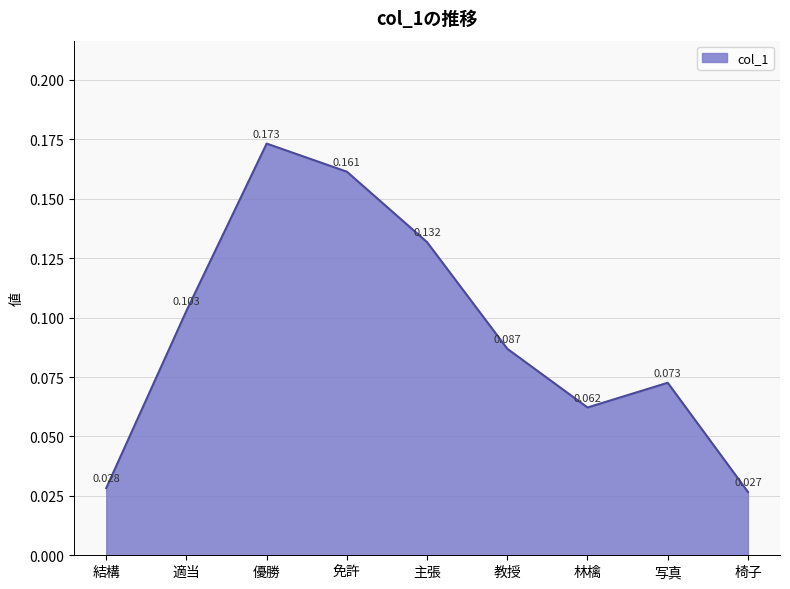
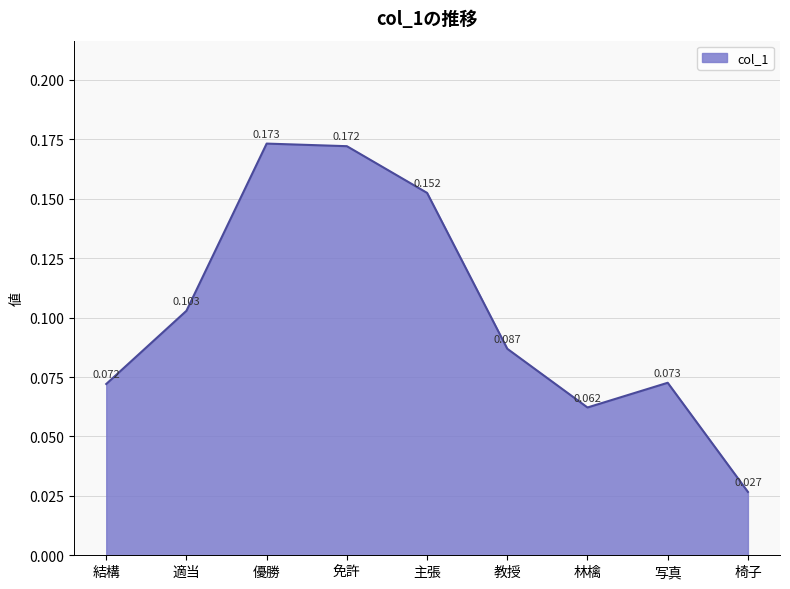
  {
-   "結構": 0.028,
+   "結構": 0.072,
    "適当": 0.103,
    "優勝": 0.173,
-   "免許": 0.161,
-   "主張": 0.132,
+   "免許": 0.172,
+   "主張": 0.152,
    "教授": 0.087,
    "林檎": 0.062,
    "写真": 0.073,
    "椅子": 0.027
  }
